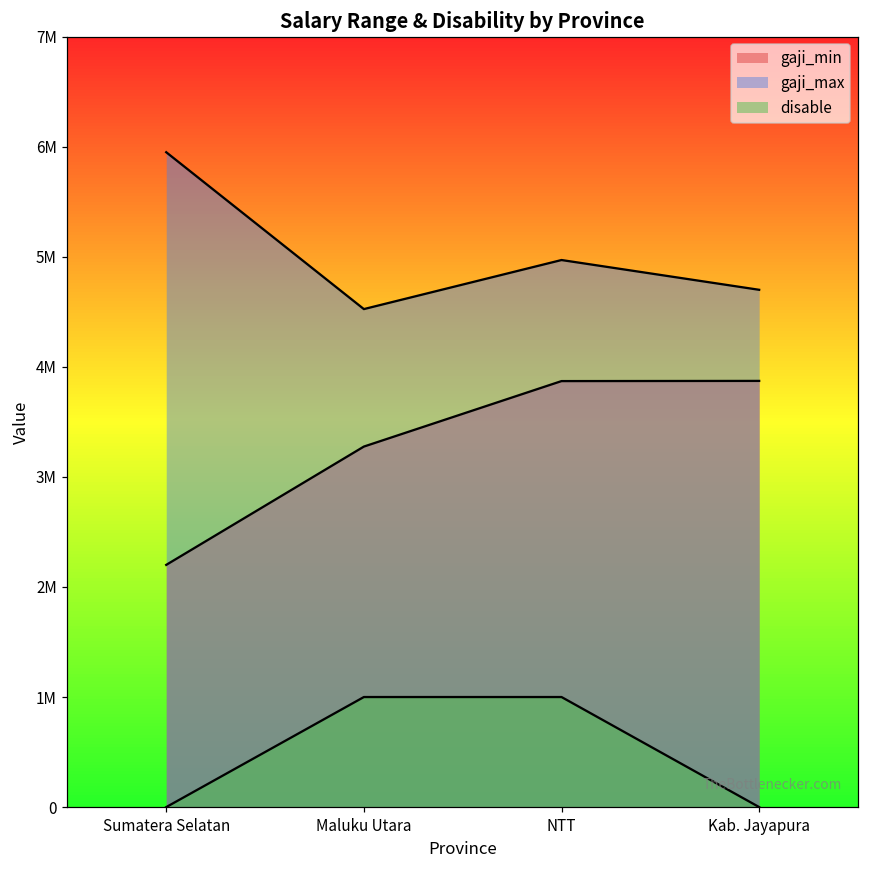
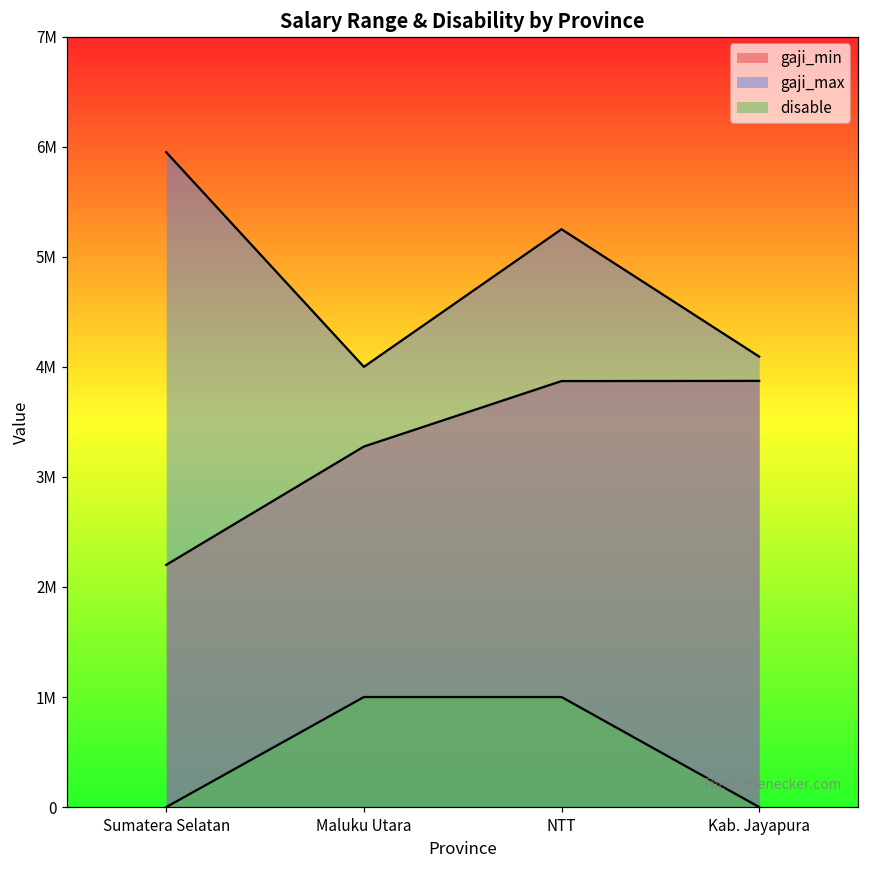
  {
    "gaji_min": {
      "Sumatera Selatan": 2200000,
      "Maluku Utara": 3280000,
      "NTT": 3870000,
      "Kab. Jayapura": 3870000
    },
    "gaji_max": {
      "Sumatera Selatan": 5950000,
-     "Maluku Utara": 4520000,
-     "NTT": 4970000,
-     "Kab. Jayapura": 4700000
+     "Maluku Utara": 4000000,
+     "NTT": 5250000,
+     "Kab. Jayapura": 4090000
    },
    "disable": {
      "Sumatera Selatan": 0,
      "Maluku Utara": 1000000,
      "NTT": 1000000,
      "Kab. Jayapura": 0
    }
  }
